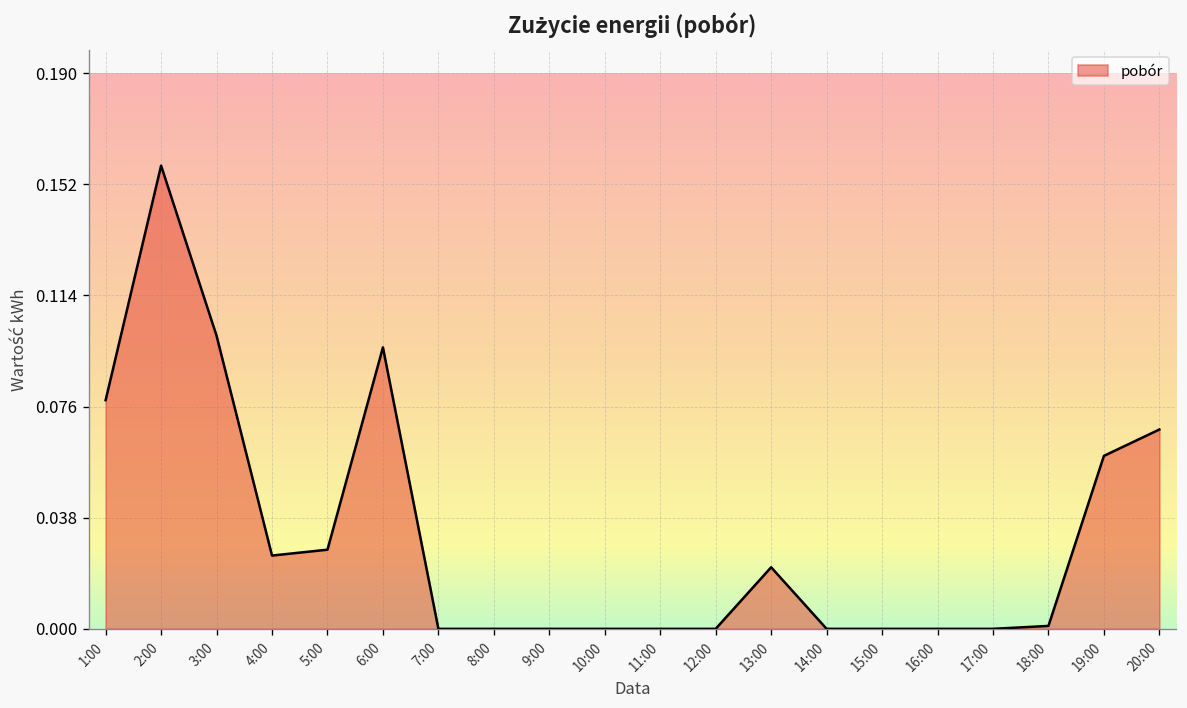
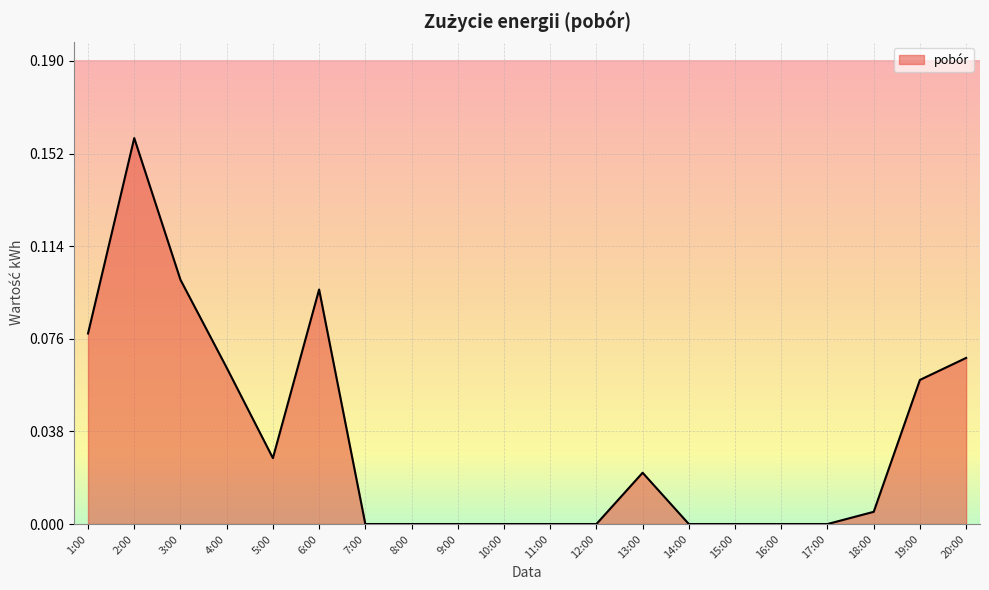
  {
    "1:00": 0.078,
    "2:00": 0.158,
    "3:00": 0.100,
-   "4:00": 0.025,
+   "4:00": 0.064,
    "5:00": 0.027,
    "6:00": 0.096,
    "7:00": 0.000,
    "8:00": 0.000,
    "9:00": 0.000,
    "10:00": 0.000,
    "11:00": 0.000,
    "12:00": 0.000,
    "13:00": 0.021,
    "14:00": 0.000,
    "15:00": 0.000,
    "16:00": 0.000,
    "17:00": 0.000,
-   "18:00": 0.001,
+   "18:00": 0.005,
    "19:00": 0.059,
    "20:00": 0.068
  }
